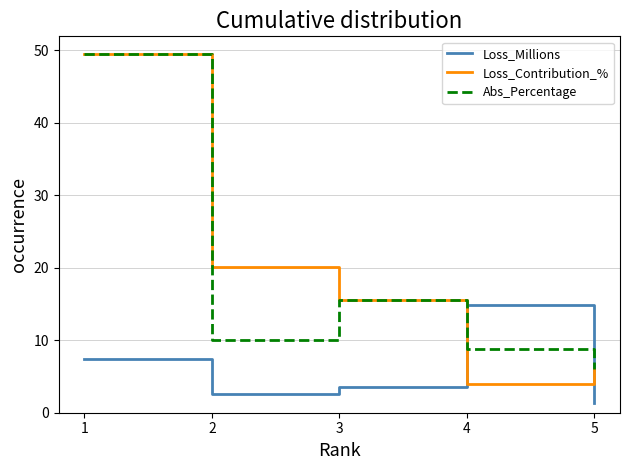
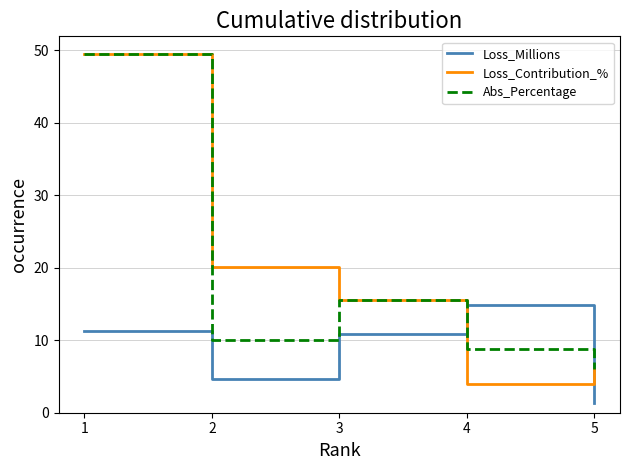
  {
    "Loss_Millions": {
-     "1": 7,
-     "2": 3,
-     "3": 4,
+     "1": 11,
+     "2": 5,
+     "3": 11,
      "4": 15,
      "5": 1
    },
    "Loss_Contribution_%": {
      "2": 20,
      "4": 4
    },
    "Abs_Percentage": {
      "2": 10,
      "4": 9
    }
  }
